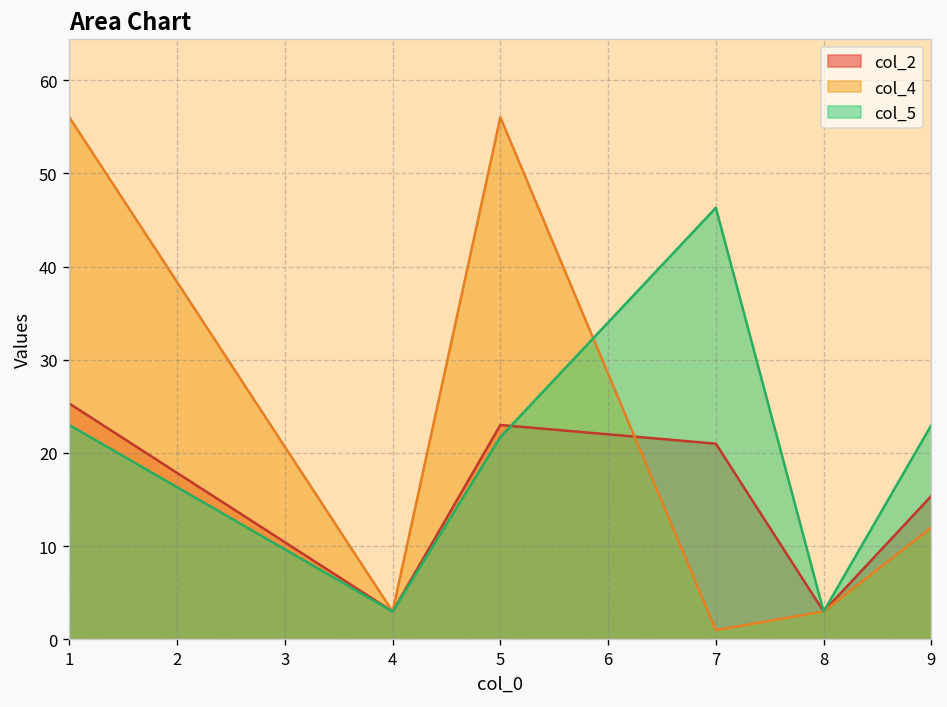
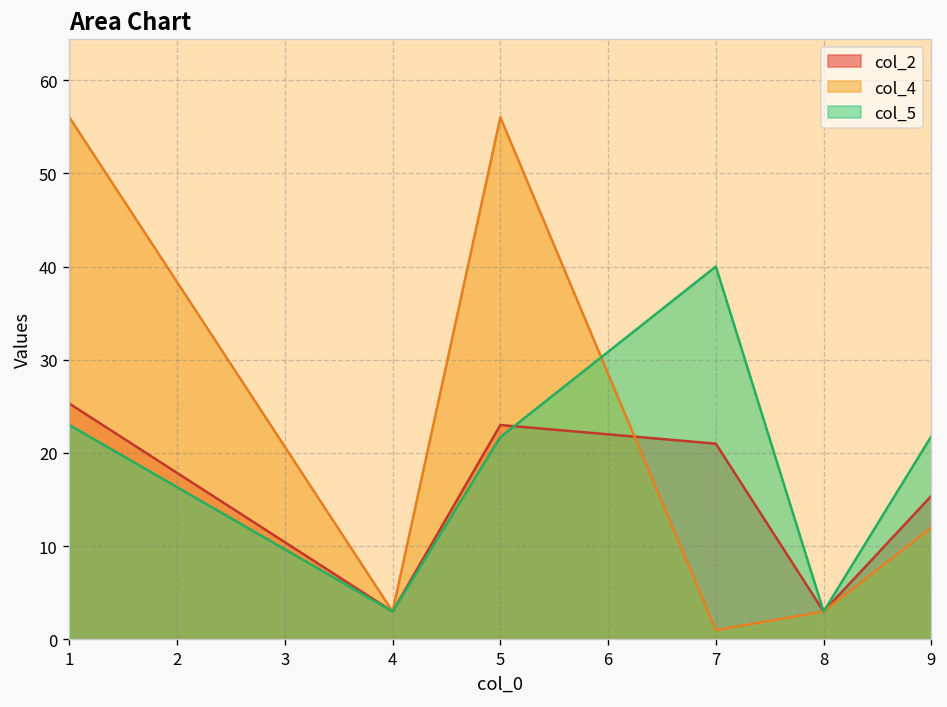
  {
    "col_2": {
      "1": 25,
      "5": 23,
      "7": 21,
      "9": 15
    },
    "col_4": {
      "1": 56,
      "5": 56,
      "7": 1,
      "9": 12
    },
    "col_5": {
      "1": 23,
      "5": 22,
-     "7": 46,
-     "9": 23
+     "7": 40,
+     "9": 22
    }
  }
